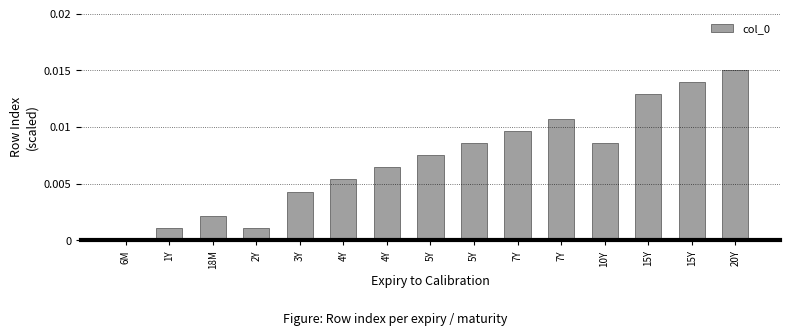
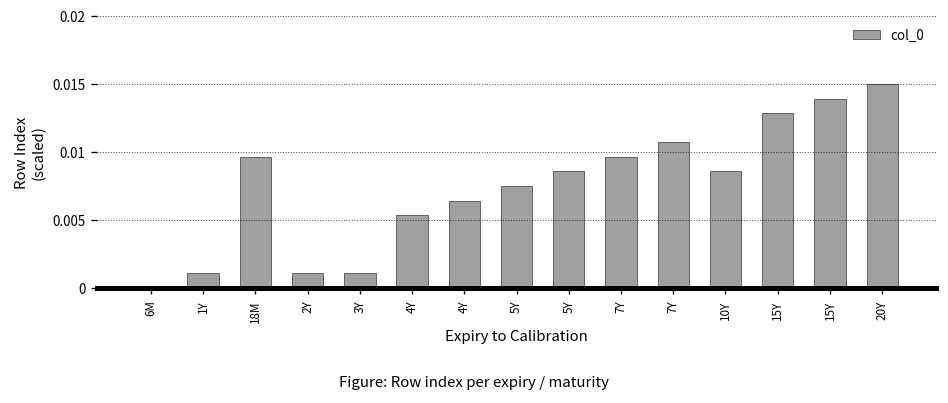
  {
    "6M": 0.0000,
    "1Y": 0.0011,
-   "18M": 0.0021,
+   "18M": 0.0096,
    "2Y": 0.0011,
-   "3Y": 0.0043,
+   "3Y": 0.0011,
    "10Y": 0.0086,
    "20Y": 0.0150
  }
